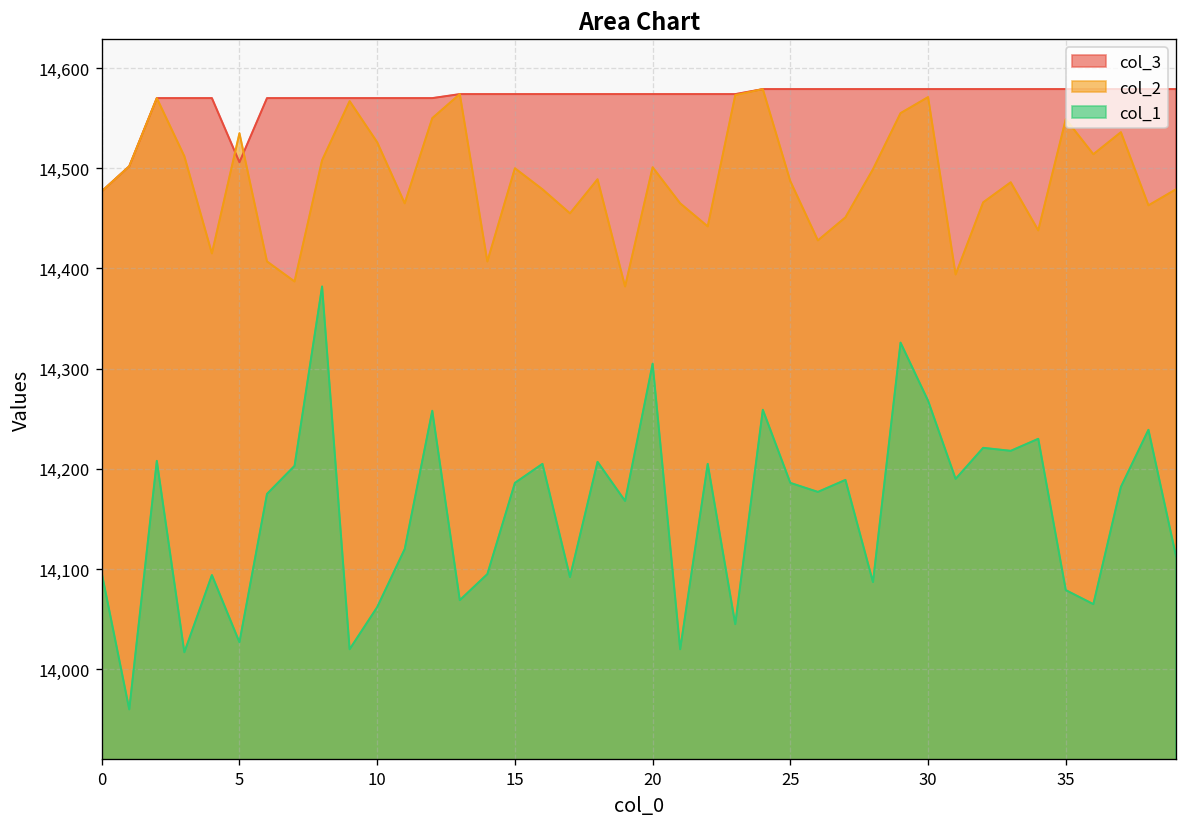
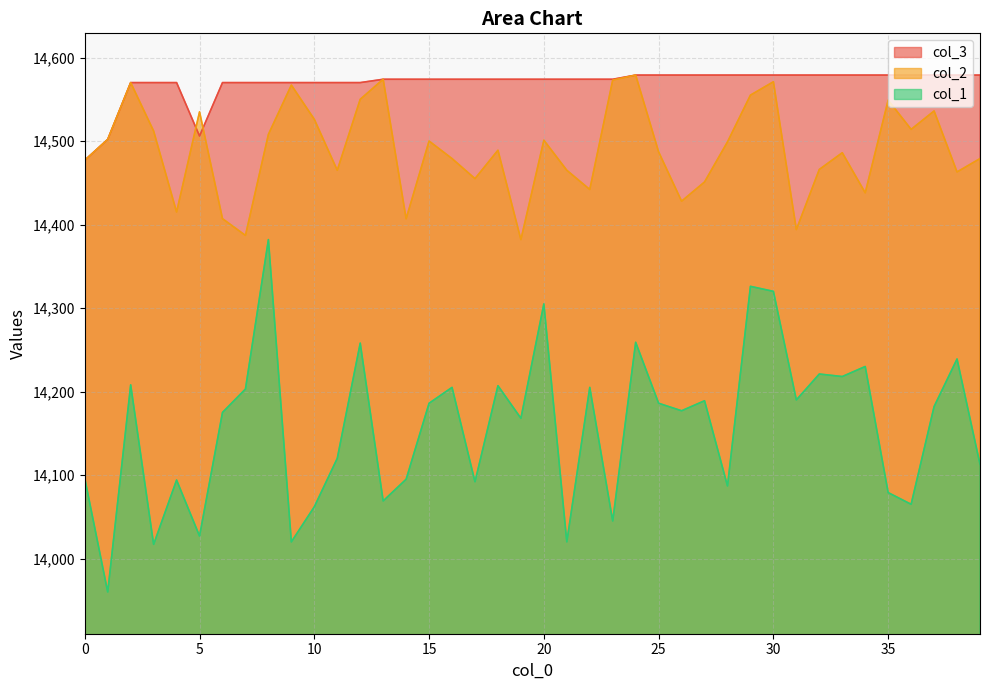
  {
    "col_3": {
      "5": "14,510",
      "10": "14,570",
      "15": "14,570",
      "20": "14,570",
      "25": "14,580",
      "30": "14,580"
    },
    "col_2": {
      "5": "14,540",
      "10": "14,530",
      "15": "14,500",
      "20": "14,500",
      "25": "14,490",
      "30": "14,570"
    },
    "col_1": {
      "0": "14,100",
      "5": "14,030",
      "10": "14,060",
      "15": "14,190",
      "20": "14,310",
      "25": "14,190",
-     "30": "14,270",
+     "30": "14,320",
      "35": "14,080"
    }
  }
